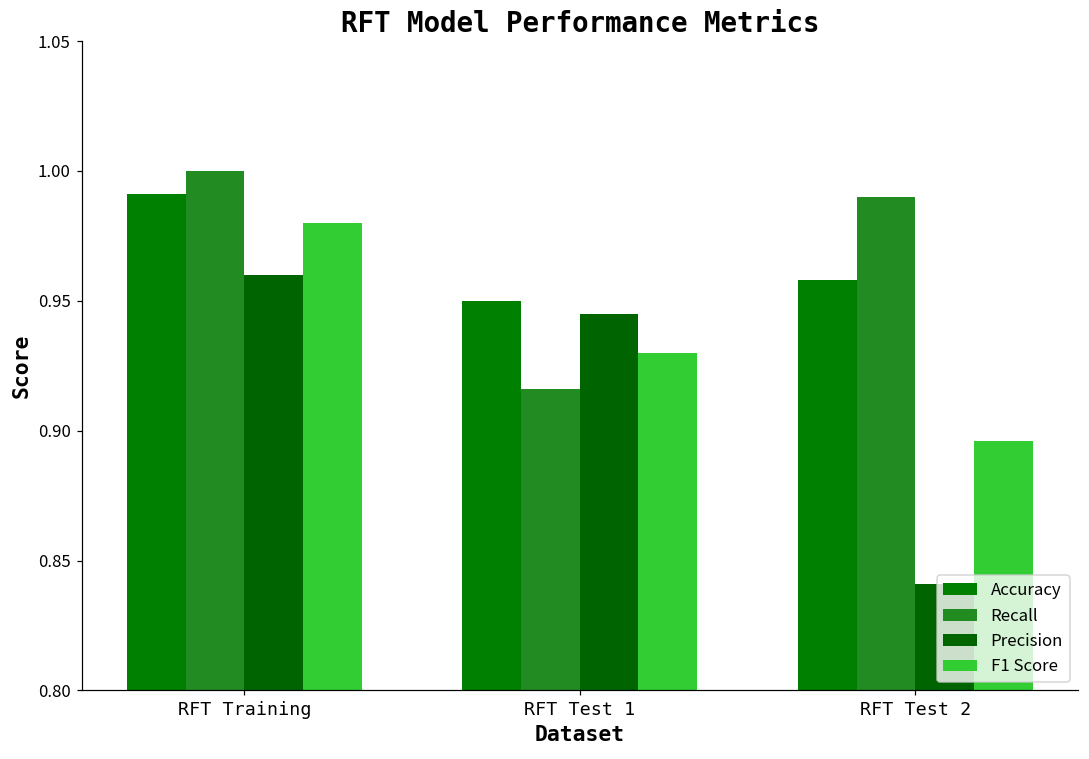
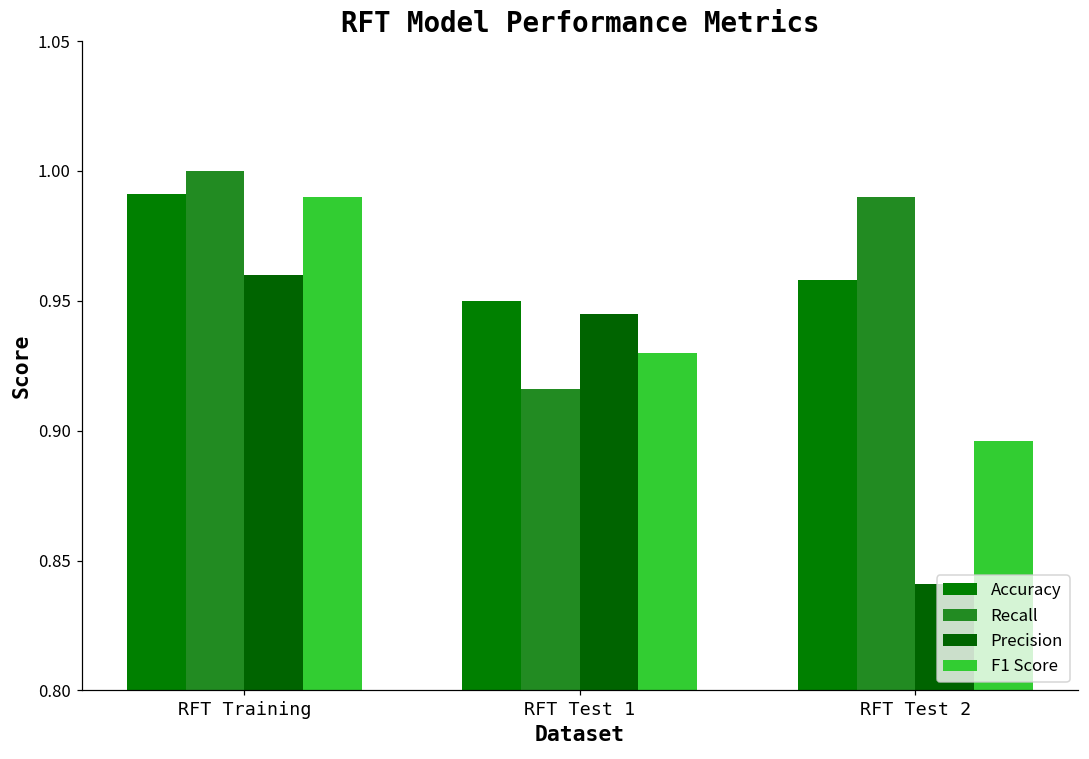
  {
    "F1 Score": {
-     "RFT Training": 0.98,
+     "RFT Training": 0.99,
      "RFT Test 1": 0.93,
      "RFT Test 2": 0.896
    }
  }
